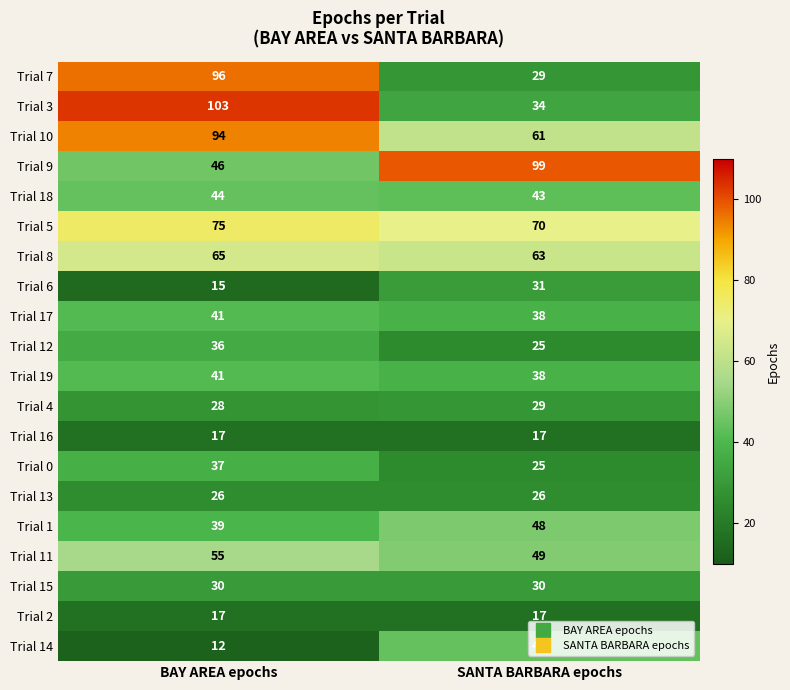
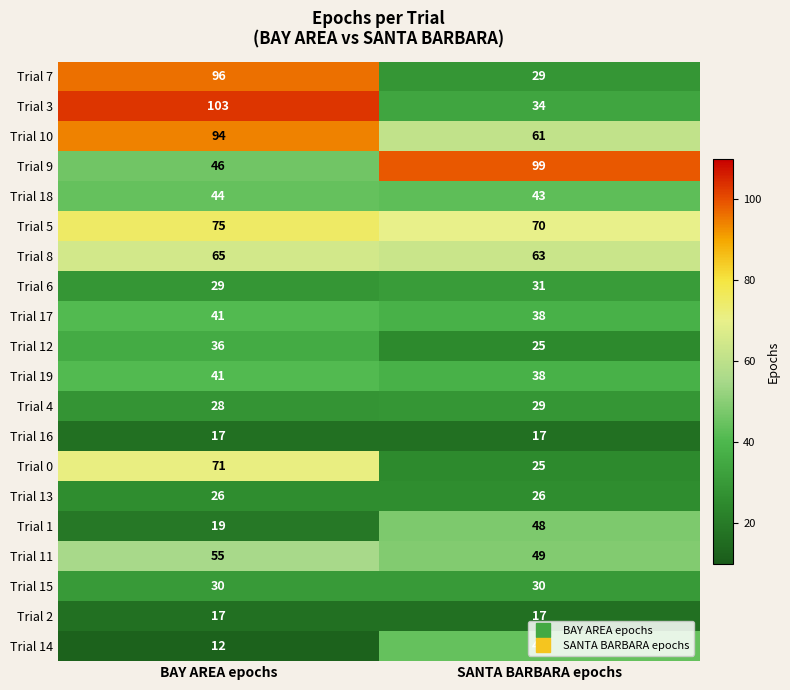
  {
    "Trial 7": {
      "BAY AREA epochs": 96,
      "SANTA BARBARA epochs": 29
    },
    "Trial 3": {
      "BAY AREA epochs": 103,
      "SANTA BARBARA epochs": 34
    },
    "Trial 10": {
      "BAY AREA epochs": 94,
      "SANTA BARBARA epochs": 61
    },
    "Trial 9": {
      "BAY AREA epochs": 46,
      "SANTA BARBARA epochs": 99
    },
    "Trial 18": {
      "BAY AREA epochs": 44,
      "SANTA BARBARA epochs": 43
    },
    "Trial 5": {
      "BAY AREA epochs": 75,
      "SANTA BARBARA epochs": 70
    },
    "Trial 8": {
      "BAY AREA epochs": 65,
      "SANTA BARBARA epochs": 63
    },
    "Trial 6": {
-     "BAY AREA epochs": 15,
+     "BAY AREA epochs": 29,
      "SANTA BARBARA epochs": 31
    },
    "Trial 17": {
      "BAY AREA epochs": 41,
      "SANTA BARBARA epochs": 38
    },
    "Trial 12": {
      "BAY AREA epochs": 36,
      "SANTA BARBARA epochs": 25
    },
    "Trial 19": {
      "BAY AREA epochs": 41,
      "SANTA BARBARA epochs": 38
    },
    "Trial 4": {
      "BAY AREA epochs": 28,
      "SANTA BARBARA epochs": 29
    },
    "Trial 16": {
      "BAY AREA epochs": 17,
      "SANTA BARBARA epochs": 17
    },
    "Trial 0": {
-     "BAY AREA epochs": 37,
+     "BAY AREA epochs": 71,
      "SANTA BARBARA epochs": 25
    },
    "Trial 13": {
      "BAY AREA epochs": 26,
      "SANTA BARBARA epochs": 26
    },
    "Trial 1": {
-     "BAY AREA epochs": 39,
+     "BAY AREA epochs": 19,
      "SANTA BARBARA epochs": 48
    },
    "Trial 11": {
      "BAY AREA epochs": 55,
      "SANTA BARBARA epochs": 49
    },
    "Trial 15": {
      "BAY AREA epochs": 30,
      "SANTA BARBARA epochs": 30
    },
    "Trial 2": {
      "BAY AREA epochs": 17
    },
    "Trial 14": {
      "BAY AREA epochs": 12
    }
  }
